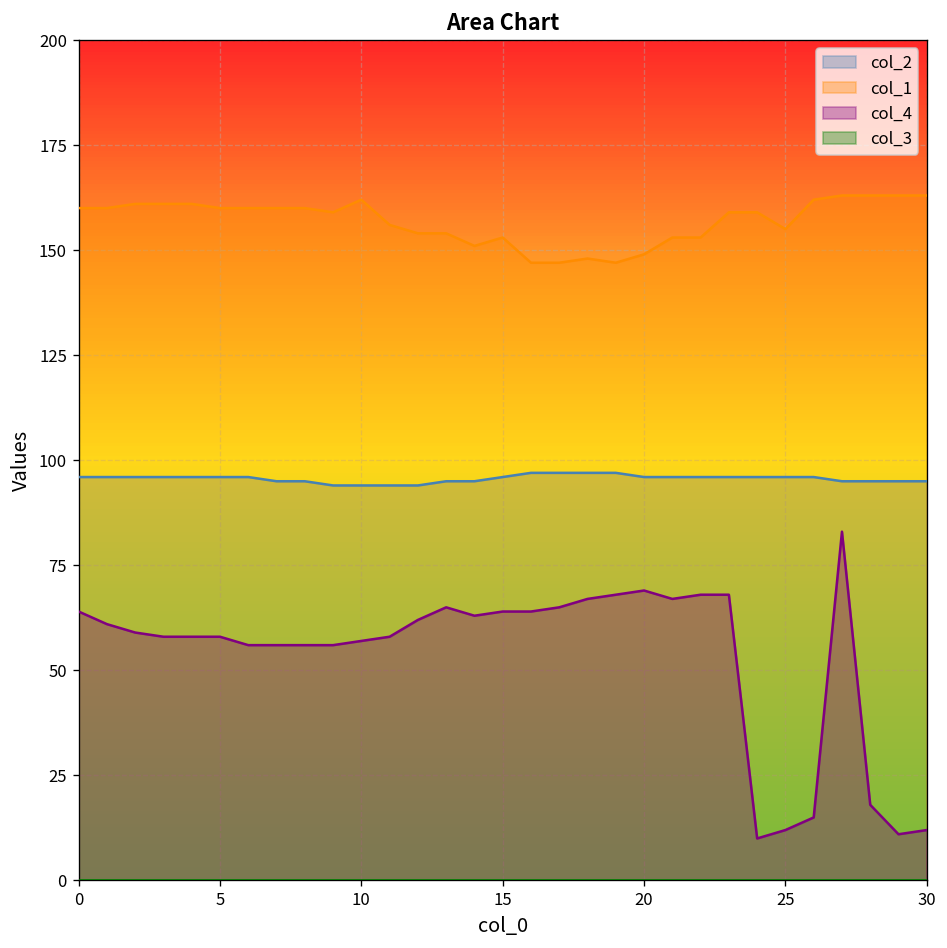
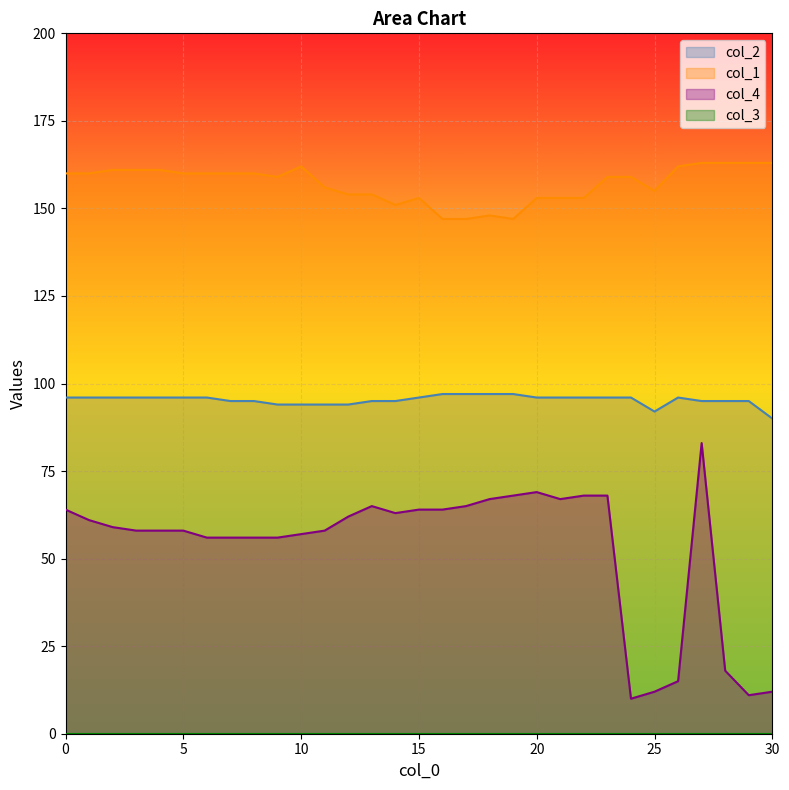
  {
    "col_2": {
      "0": 96,
      "5": 96,
      "10": 94,
      "15": 96,
      "20": 96,
-     "25": 96,
-     "30": 95
+     "25": 92,
+     "30": 90
    },
    "col_1": {
      "0": 160,
      "5": 160,
      "10": 162,
      "15": 153,
-     "20": 149,
+     "20": 153,
      "25": 155,
      "30": 163
    },
    "col_4": {
      "0": 64,
      "5": 58,
      "10": 57,
      "15": 64,
      "20": 69,
      "25": 12,
      "30": 12
    },
    "col_3": {
      "0": 0,
      "5": 0,
      "10": 0,
      "15": 0,
      "20": 0,
      "25": 0,
      "30": 0
    }
  }
